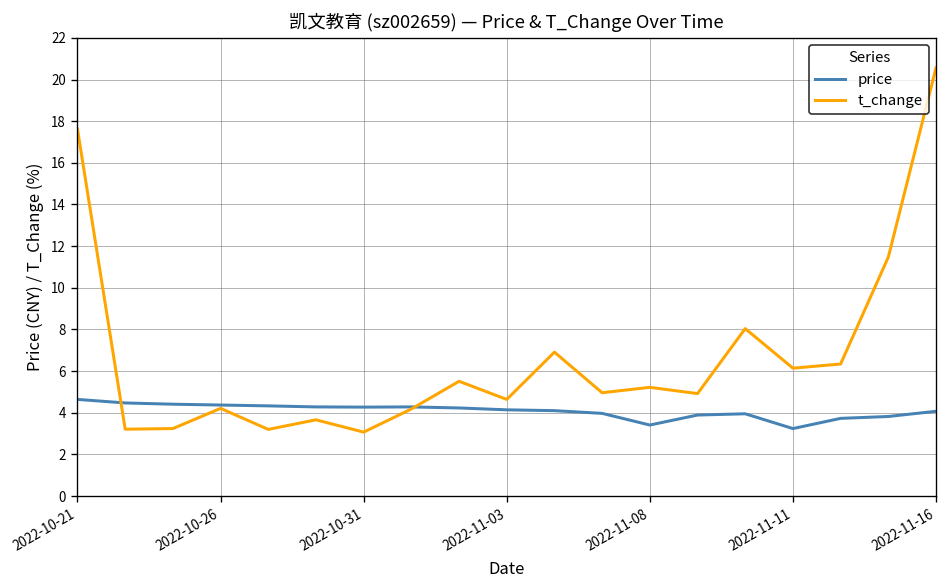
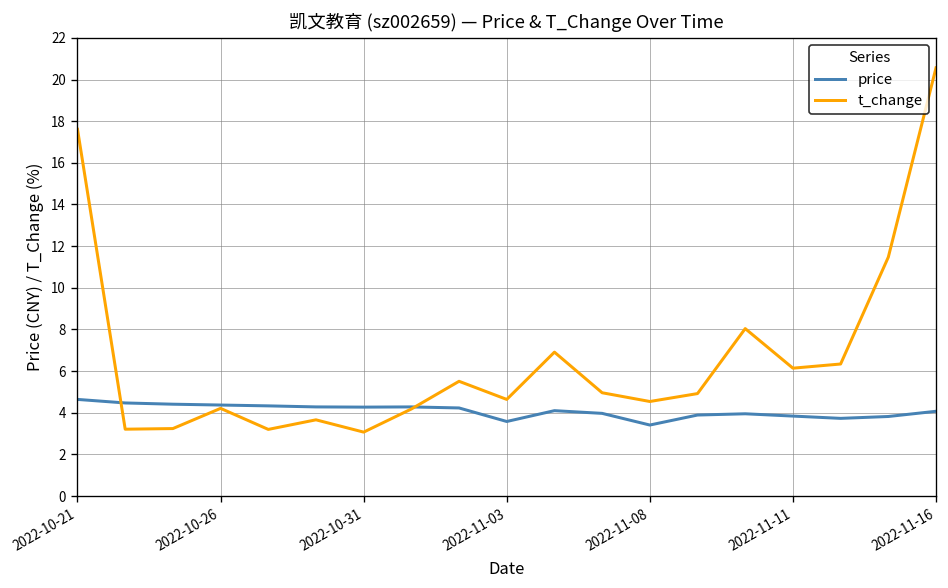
  {
    "price": {
      "2022-10-21": 4.6,
      "2022-10-26": 4.4,
      "2022-10-31": 4.3,
-     "2022-11-03": 4.1,
+     "2022-11-03": 3.6,
      "2022-11-08": 3.4,
-     "2022-11-11": 3.2,
+     "2022-11-11": 3.8,
      "2022-11-16": 4.1
    },
    "t_change": {
      "2022-10-21": 17.6,
      "2022-10-26": 4.2,
      "2022-10-31": 3.1,
      "2022-11-03": 4.6,
-     "2022-11-08": 5.2,
+     "2022-11-08": 4.5,
      "2022-11-11": 6.1,
      "2022-11-16": 20.6
    }
  }
